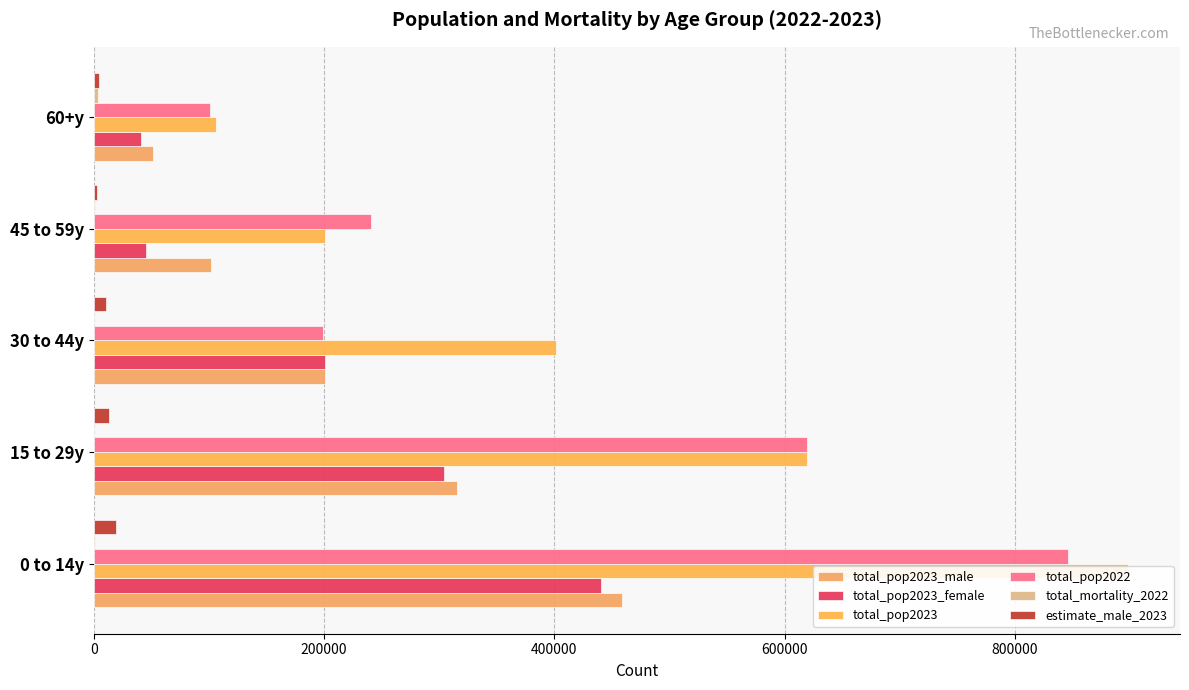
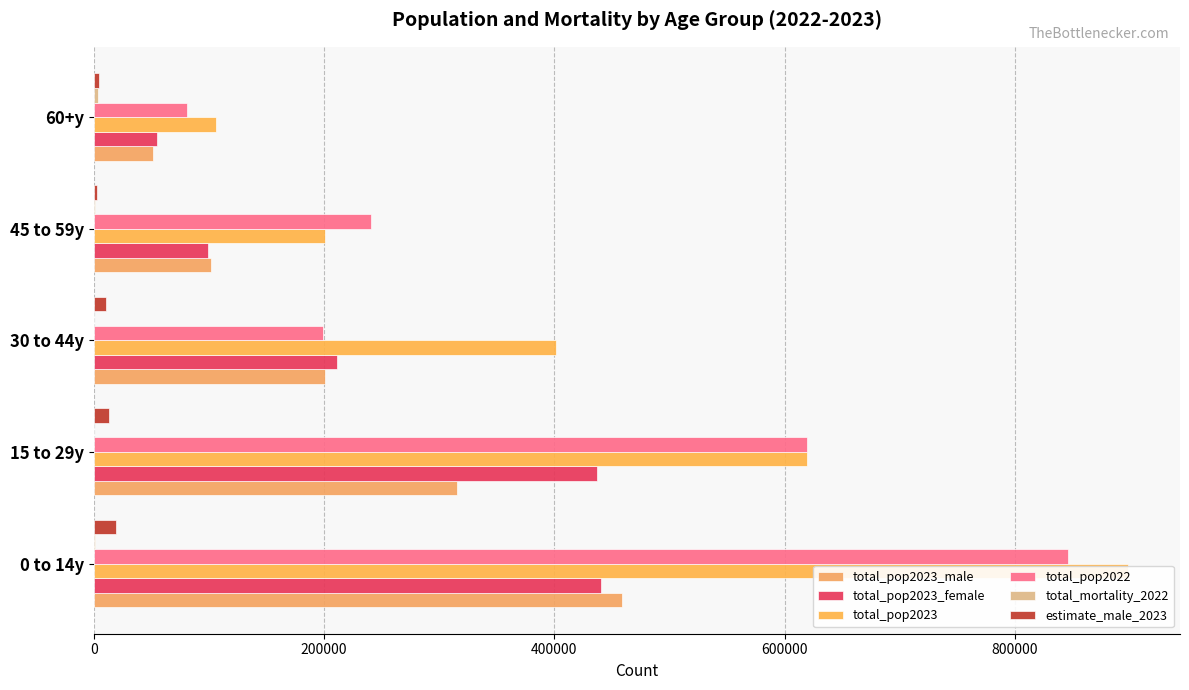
  {
    "total_pop2023_female": {
-     "60+y": 41000,
-     "45 to 59y": 45000,
-     "30 to 44y": 200000,
-     "15 to 29y": 304000,
+     "60+y": 55000,
+     "45 to 59y": 99000,
+     "30 to 44y": 211000,
+     "15 to 29y": 437000,
      "0 to 14y": 440000
    },
    "total_pop2022": {
-     "60+y": 101000,
+     "60+y": 81000,
      "45 to 59y": 241000,
      "30 to 44y": 199000,
      "15 to 29y": 619000,
      "0 to 14y": 847000
    },
    "estimate_male_2023": {
      "60+y": 4000,
      "45 to 59y": 3000,
      "30 to 44y": 10000,
      "15 to 29y": 13000,
      "0 to 14y": 19000
    }
  }
